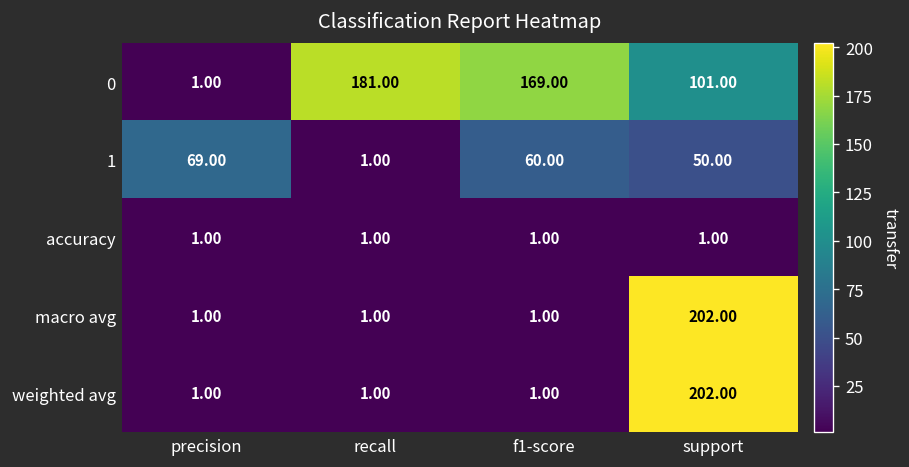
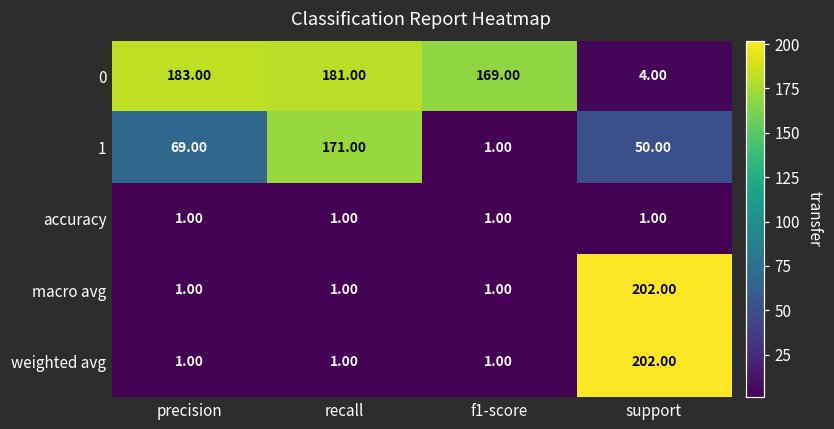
  {
    "0": {
-     "precision": 1.00,
+     "precision": 183.00,
      "recall": 181.00,
      "f1-score": 169.00,
-     "support": 101.00
+     "support": 4.00
    },
    "1": {
      "precision": 69.00,
-     "recall": 1.00,
-     "f1-score": 60.00,
+     "recall": 171.00,
+     "f1-score": 1.00,
      "support": 50.00
    },
    "accuracy": {
      "precision": 1.00,
      "recall": 1.00,
      "f1-score": 1.00,
      "support": 1.00
    },
    "macro avg": {
      "precision": 1.00,
      "recall": 1.00,
      "f1-score": 1.00,
      "support": 202.00
    },
    "weighted avg": {
      "precision": 1.00,
      "recall": 1.00,
      "f1-score": 1.00,
      "support": 202.00
    }
  }
